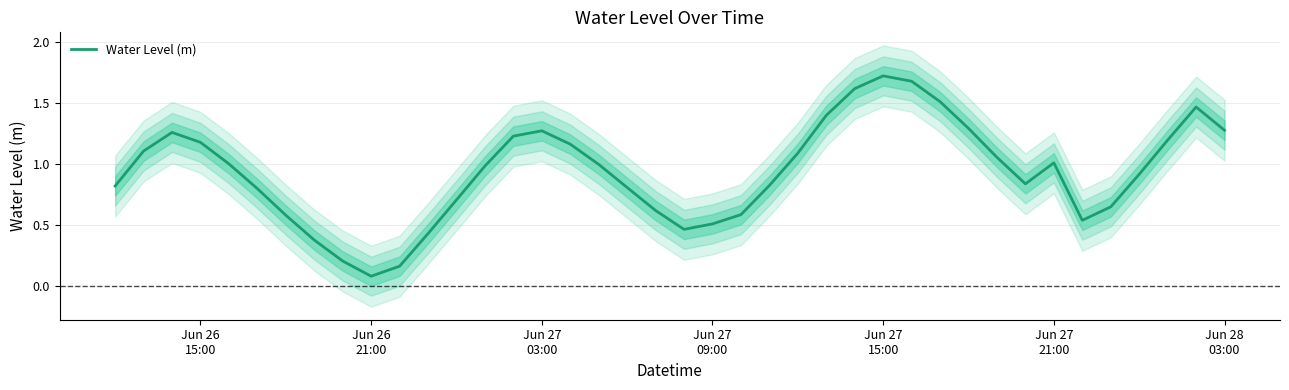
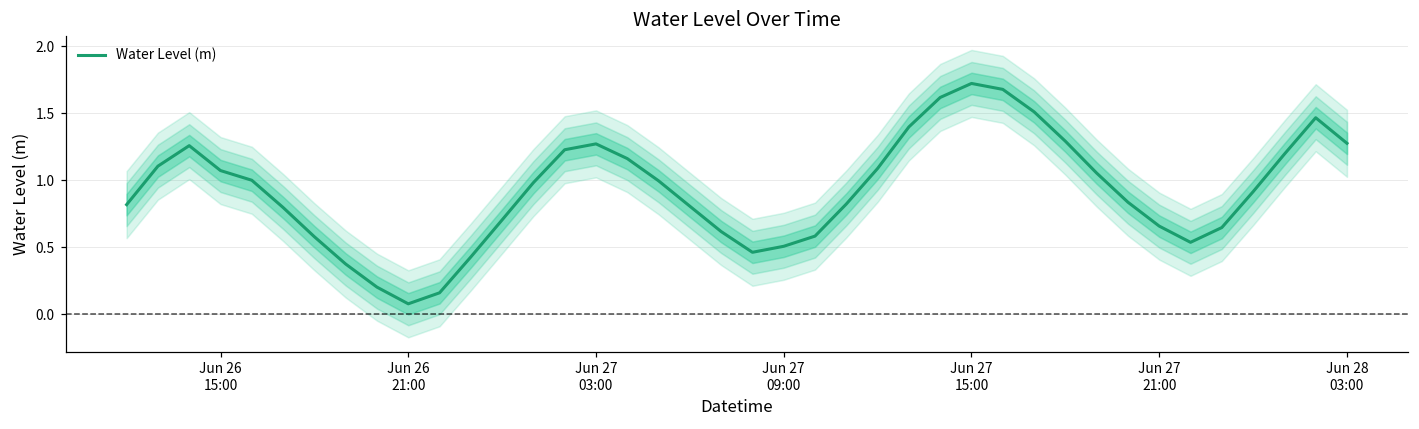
  {
    "Water Level (m)": {
-     "Jun 26 15:00": 1.18,
+     "Jun 26 15:00": 1.07,
      "Jun 26 21:00": 0.08,
      "Jun 27 03:00": 1.27,
      "Jun 27 09:00": 0.51,
      "Jun 27 15:00": 1.72,
-     "Jun 27 21:00": 1.01,
+     "Jun 27 21:00": 0.66,
      "Jun 28 03:00": 1.28
    }
  }
